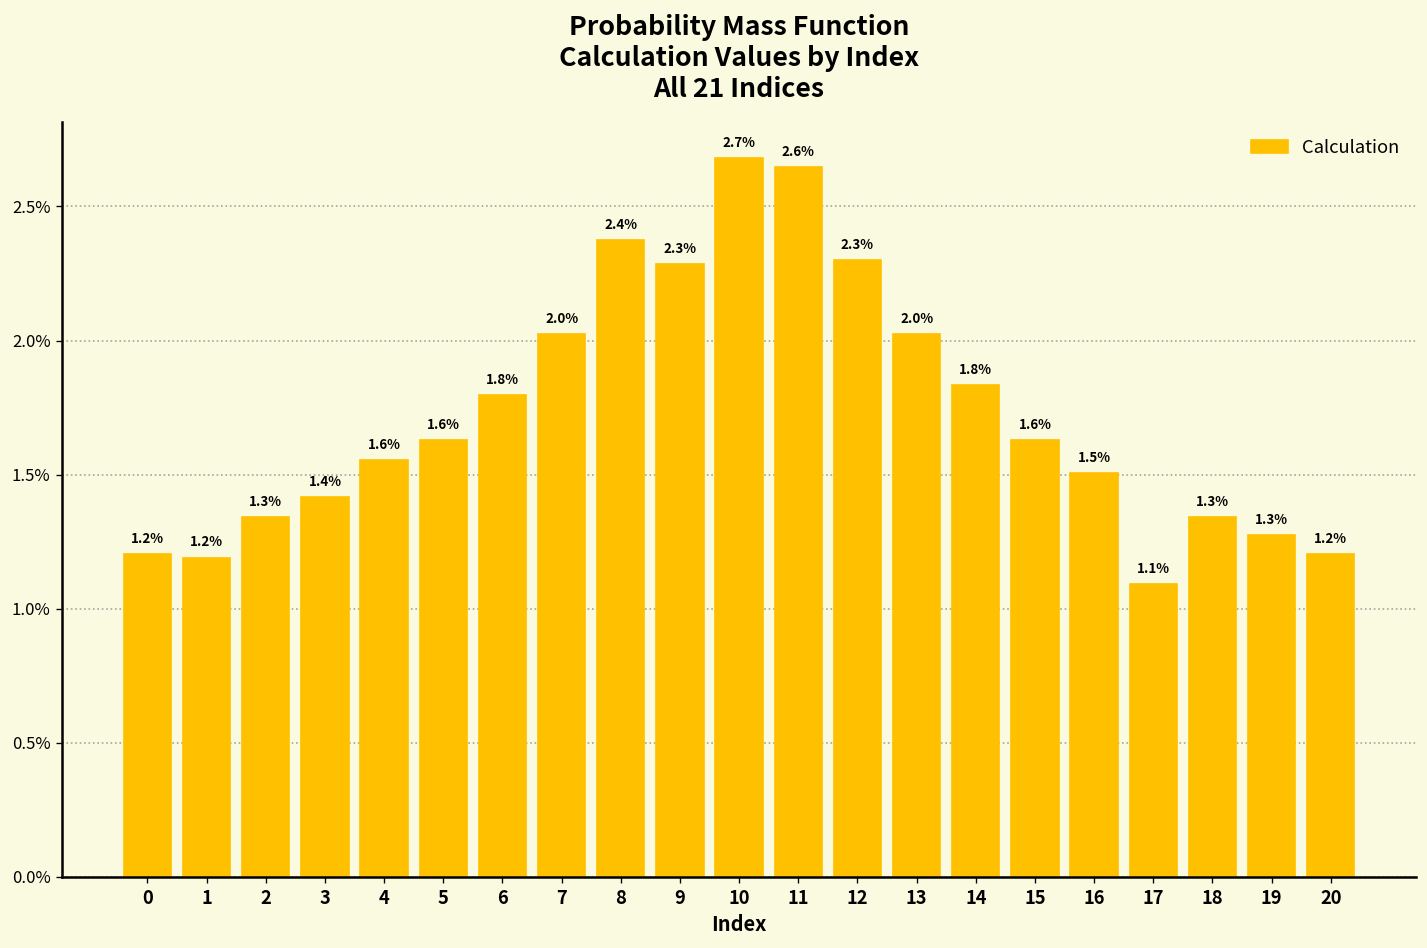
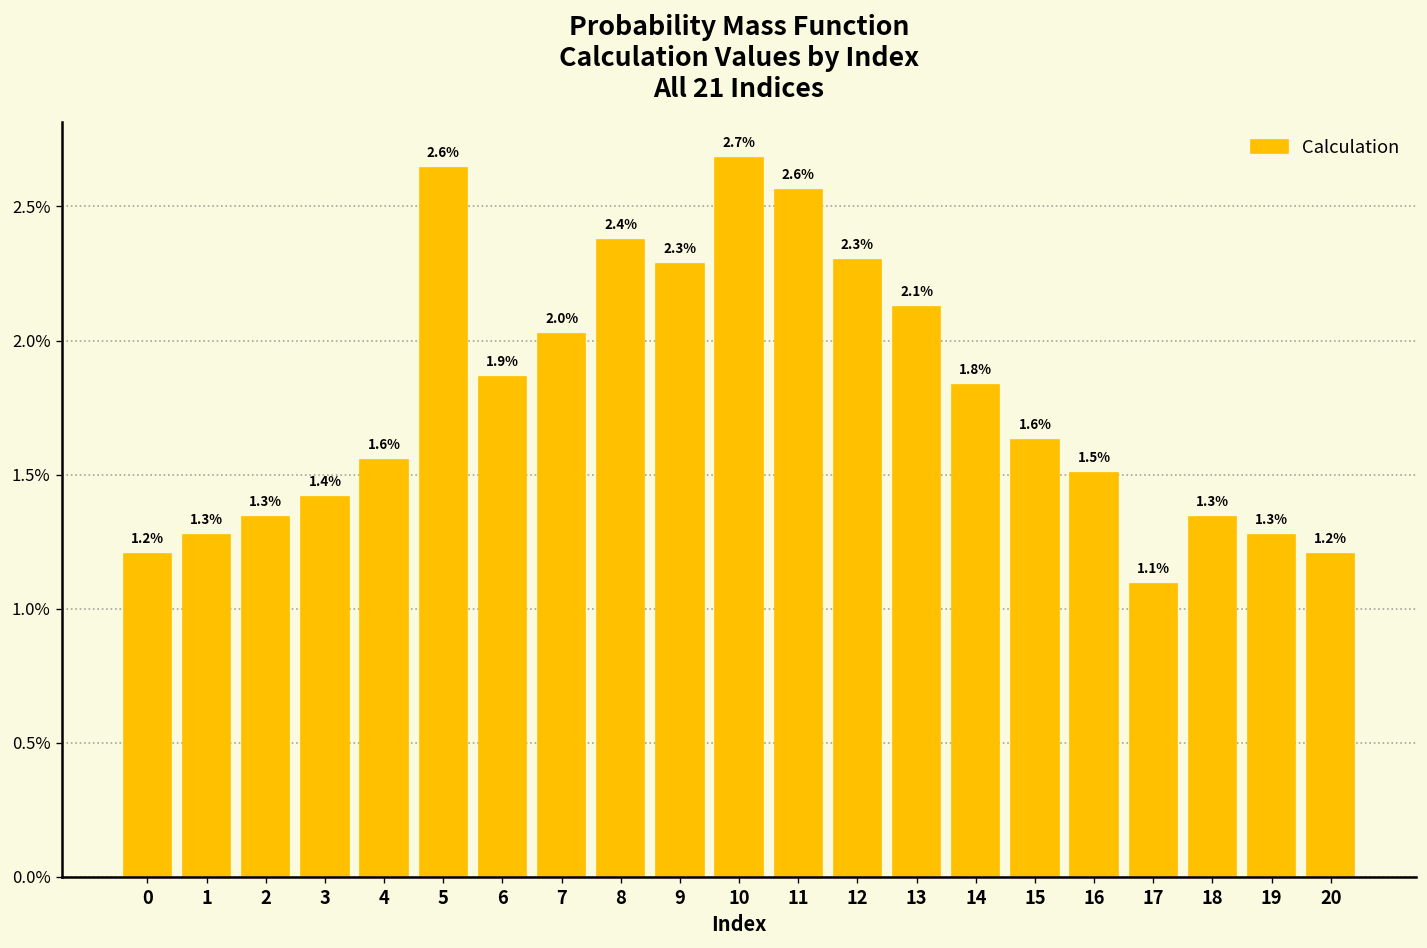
  {
    "0": "1.2%",
-   "1": "1.2%",
+   "1": "1.3%",
    "2": "1.3%",
    "3": "1.4%",
    "4": "1.6%",
-   "5": "1.6%",
-   "6": "1.8%",
+   "5": "2.6%",
+   "6": "1.9%",
    "7": "2.0%",
    "8": "2.4%",
    "9": "2.3%",
    "10": "2.7%",
-   "11": "2.65%",
+   "11": "2.56%",
    "12": "2.3%",
-   "13": "2.0%",
+   "13": "2.1%",
    "14": "1.8%",
    "15": "1.6%",
    "16": "1.5%",
    "17": "1.1%",
    "18": "1.3%",
    "19": "1.3%",
    "20": "1.2%"
  }
